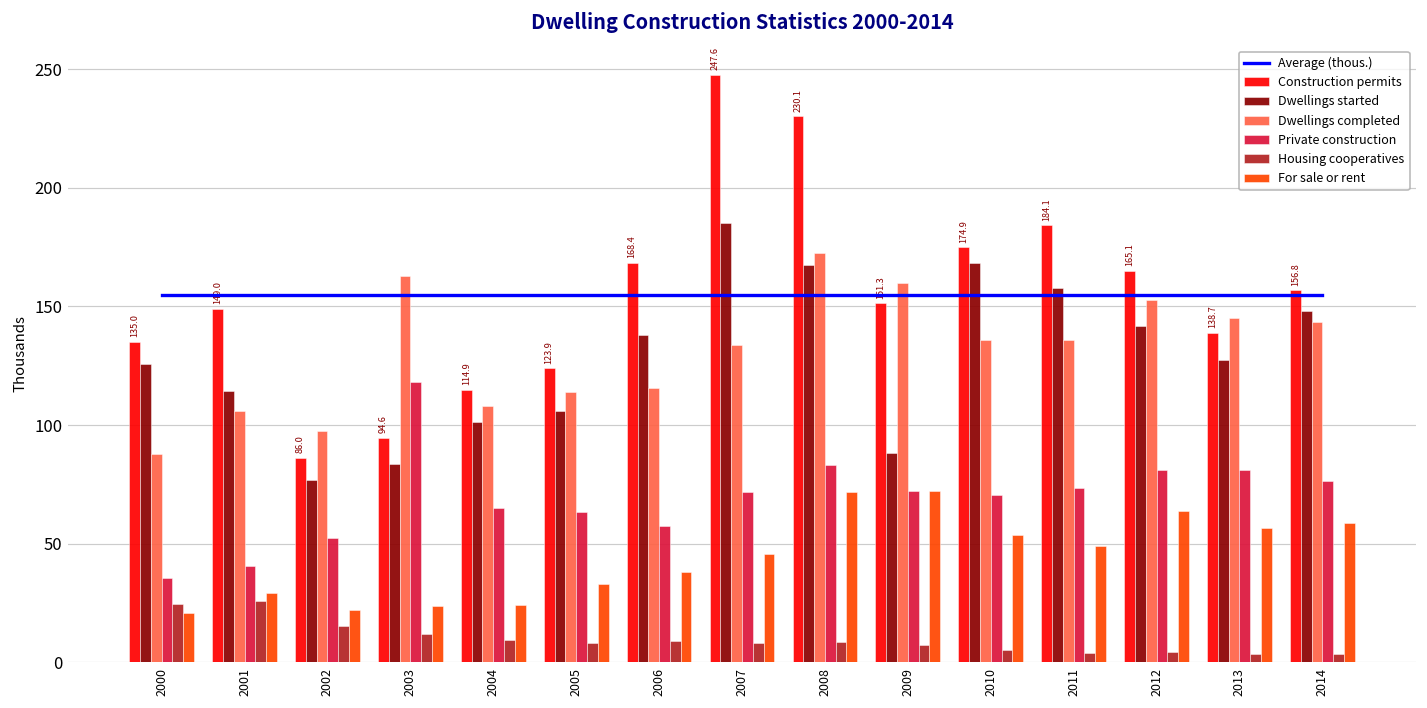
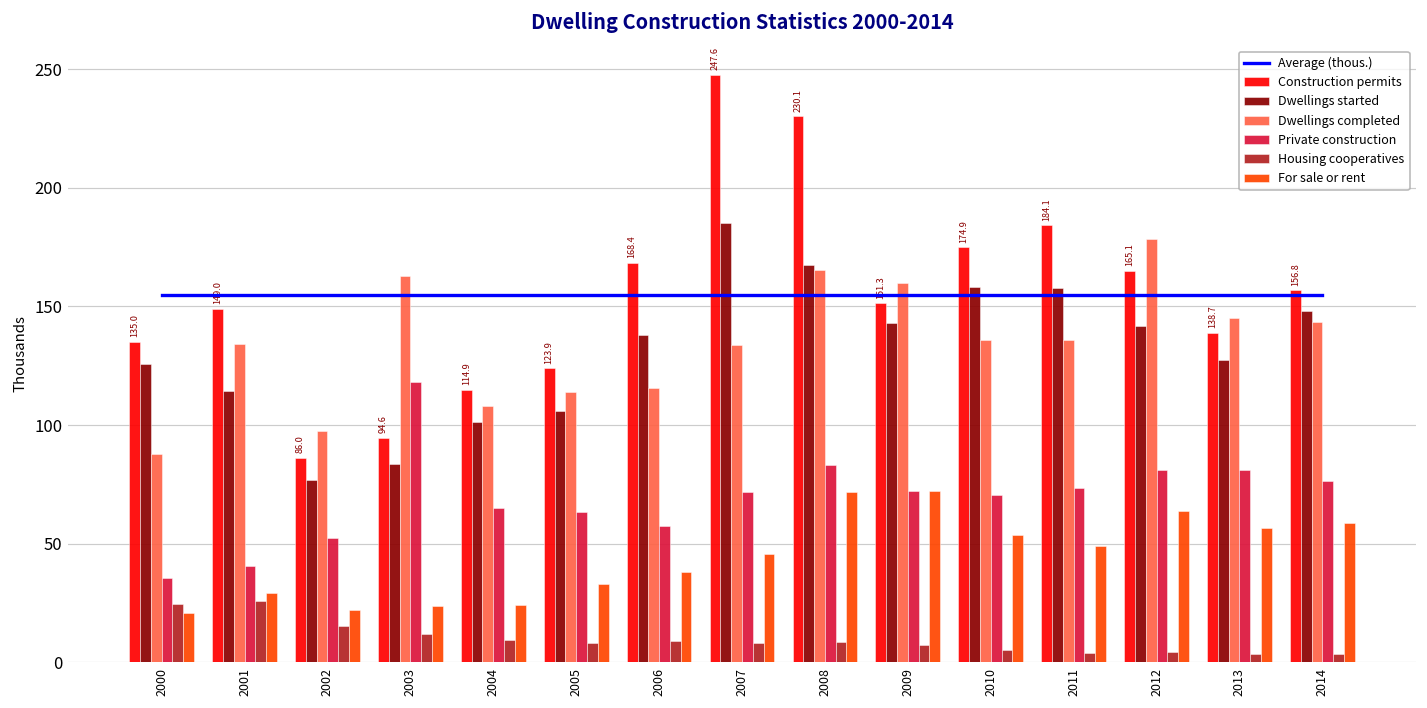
  {
    "Construction permits": {
      "2000": 135.0,
      "2001": 149.0,
      "2002": 86.0,
      "2003": 94.6,
      "2004": 114.9,
      "2005": 123.9,
      "2006": 168.4,
      "2007": 247.6,
      "2008": 230.1,
      "2009": 151.3,
      "2010": 174.9,
      "2011": 184.1,
      "2012": 165.1,
      "2013": 138.7,
      "2014": 156.8
    },
    "Average (thous.)": {
      "2000": 155,
      "2001": 155,
      "2002": 155,
      "2003": 155,
      "2004": 155,
      "2005": 155,
      "2006": 155,
      "2007": 155,
      "2008": 155,
      "2009": 155,
      "2010": 155,
      "2011": 155,
      "2012": 155,
      "2013": 155,
      "2014": 155
    },
    "Dwellings started": {
      "2000": 126,
      "2001": 114,
      "2002": 77,
      "2003": 84,
      "2004": 101,
      "2005": 106,
      "2006": 138,
      "2007": 185,
      "2008": 168,
-     "2009": 88,
-     "2010": 168,
+     "2009": 143,
+     "2010": 158,
      "2011": 158,
      "2012": 142,
      "2013": 127,
      "2014": 148
    },
    "Dwellings completed": {
      "2000": 88,
-     "2001": 106,
+     "2001": 134,
      "2002": 98,
      "2003": 163,
      "2004": 108,
      "2005": 114,
      "2006": 115,
      "2007": 134,
-     "2008": 173,
+     "2008": 165,
      "2009": 160,
      "2010": 136,
      "2011": 136,
-     "2012": 153,
+     "2012": 178,
      "2013": 145,
      "2014": 143
    },
    "For sale or rent": {
      "2000": 21,
      "2001": 29,
      "2002": 22,
      "2003": 24,
      "2004": 24,
      "2005": 33,
      "2006": 38,
      "2007": 46,
      "2008": 72,
      "2009": 72,
      "2010": 54,
      "2011": 49,
      "2012": 64,
      "2013": 56,
      "2014": 59
    }
  }
